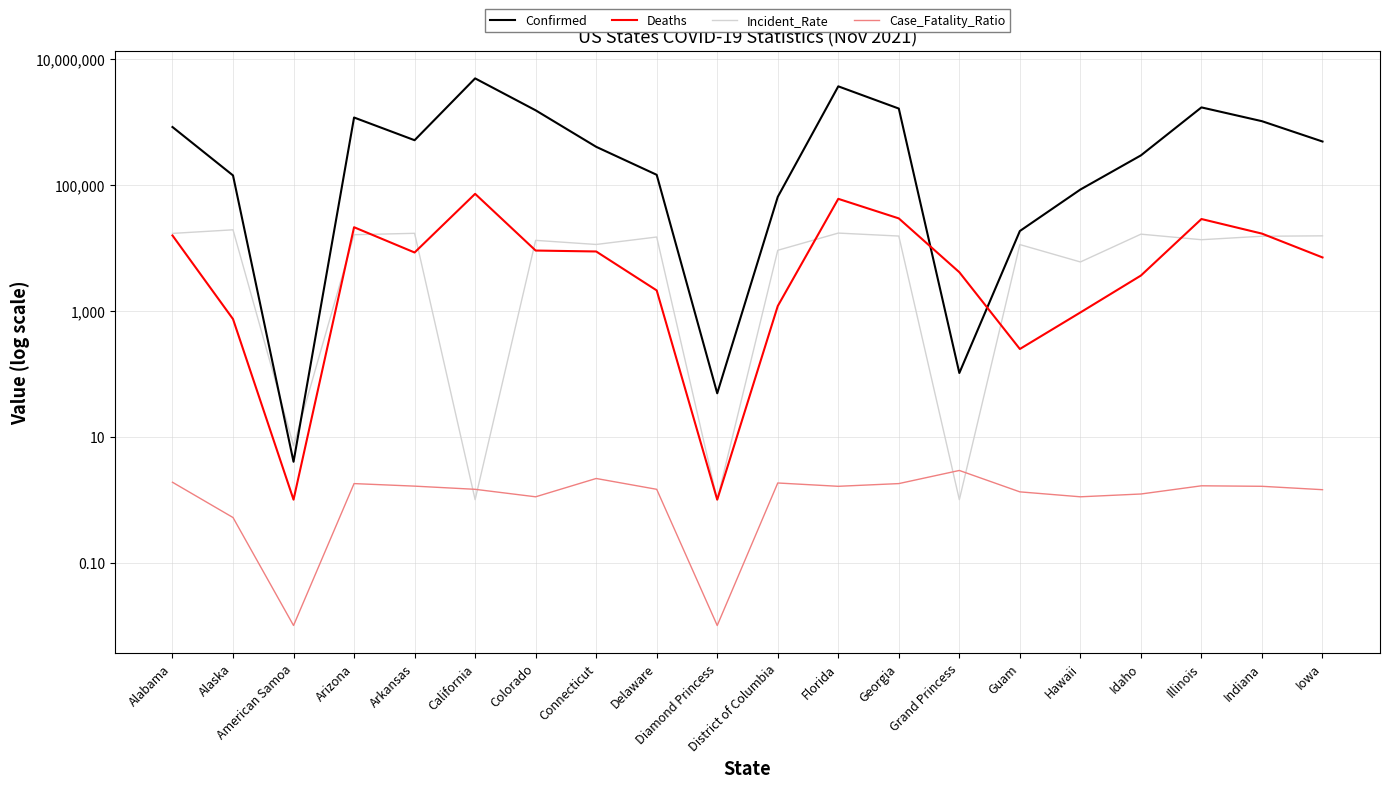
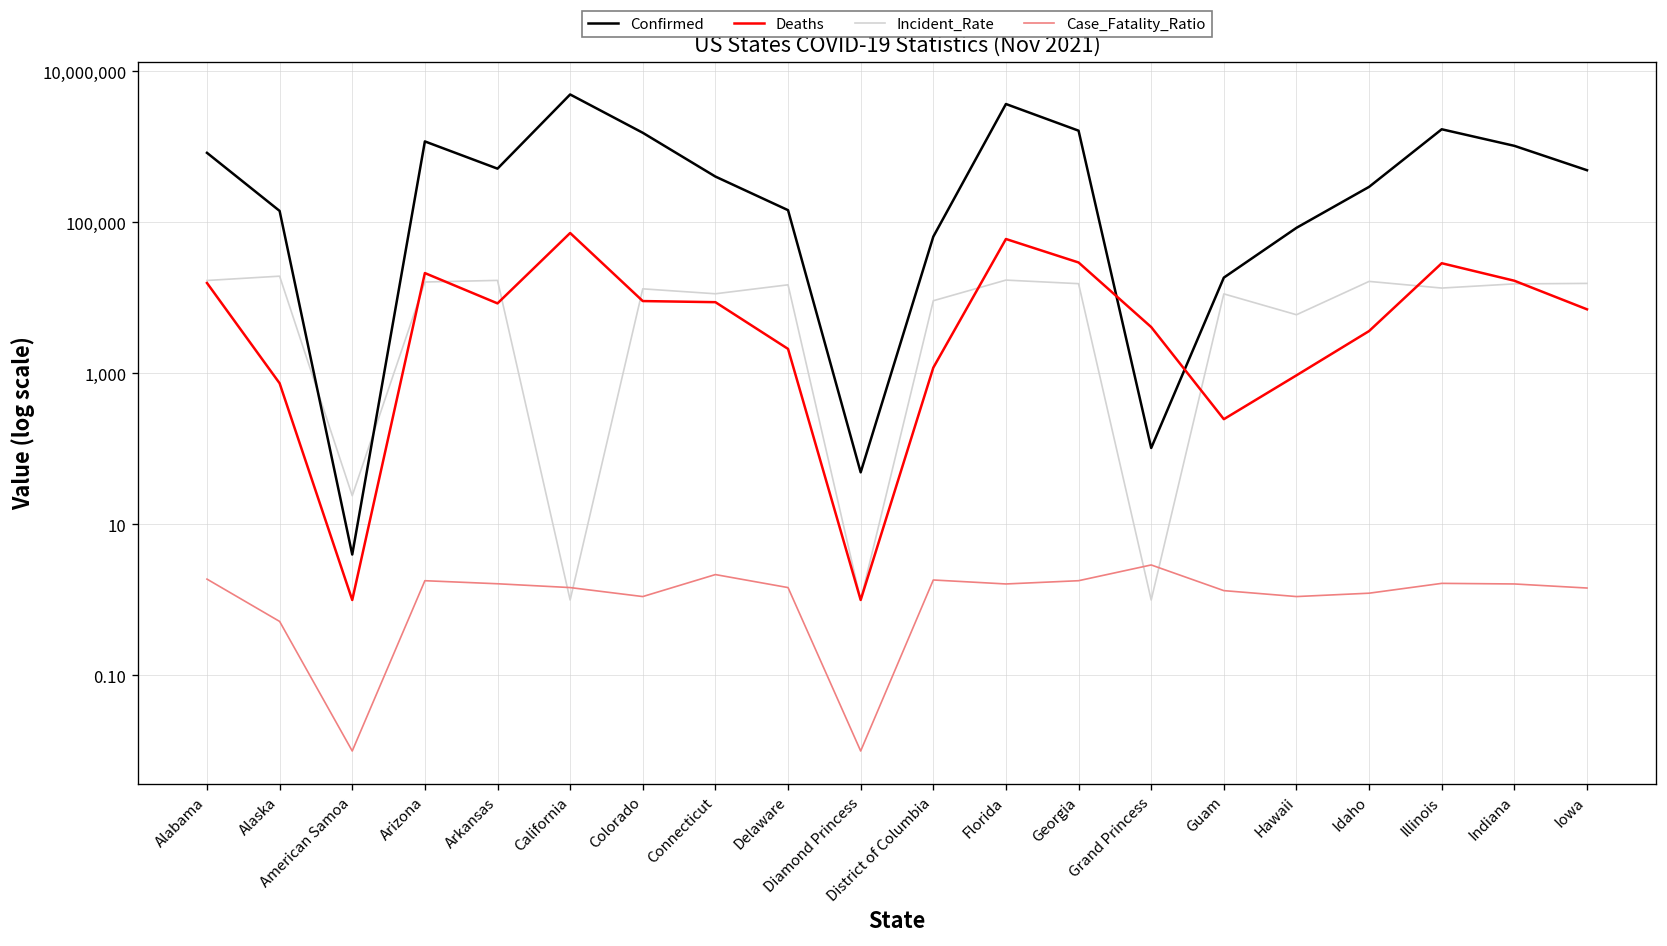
  {
    "Confirmed": {
      "Alabama": "800,000",
      "Alaska": "140,000",
      "American Samoa": "4",
      "Arizona": "1,200,000",
      "Arkansas": "500,000",
      "California": "5,000,000",
      "Colorado": "1,500,000",
      "Connecticut": "400,000",
      "Delaware": "150,000",
      "Diamond Princess": "50",
      "District of Columbia": "60,000",
      "Florida": "4,000,000",
      "Georgia": "1,600,000",
      "Grand Princess": "100",
      "Guam": "19,000",
      "Hawaii": "80,000",
      "Idaho": "300,000",
      "Illinois": "1,700,000",
      "Indiana": "1,000,000",
      "Iowa": "500,000"
    },
    "Deaths": {
      "Alaska": "700",
      "American Samoa": "1",
      "Arizona": "21,000",
      "Arkansas": "8,000",
      "California": "70,000",
      "Colorado": "9,000",
      "Connecticut": "9,000",
      "Delaware": "2,100",
      "District of Columbia": "1,200",
      "Florida": "60,000",
      "Georgia": "30,000",
      "Grand Princess": "4,000",
      "Guam": "250",
      "Hawaii": "900",
      "Idaho": "4,000",
      "Illinois": "30,000",
      "Indiana": "17,000",
      "Iowa": "7,000"
    },
    "Incident_Rate": {
      "Alaska": "19,000",
-     "American Samoa": "7",
+     "American Samoa": "24",
      "Arizona": "16,000",
      "Arkansas": "17,000",
      "California": "1",
      "Colorado": "13,000",
      "Connecticut": "11,000",
      "Delaware": "15,000",
      "District of Columbia": "9,000",
      "Florida": "17,000",
      "Georgia": "15,000",
      "Grand Princess": "1",
      "Guam": "11,000",
      "Hawaii": "6,000",
      "Idaho": "17,000",
      "Illinois": "14,000",
      "Indiana": "15,000",
      "Iowa": "16,000"
    },
    "Case_Fatality_Ratio": {
      "Alabama": "2",
      "Alaska": "0.5",
      "American Samoa": "0.010",
      "Arizona": "1.8",
      "Arkansas": "1.6",
      "California": "1.5",
      "Colorado": "1.1",
      "Connecticut": "2",
      "Delaware": "1.5",
      "Diamond Princess": "0.010",
      "District of Columbia": "2",
      "Florida": "1.6",
      "Georgia": "1.8",
      "Grand Princess": "3",
      "Guam": "1.3",
      "Hawaii": "1.1",
      "Idaho": "1.2",
      "Illinois": "1.7",
      "Indiana": "1.6",
      "Iowa": "1.4"
    }
  }
